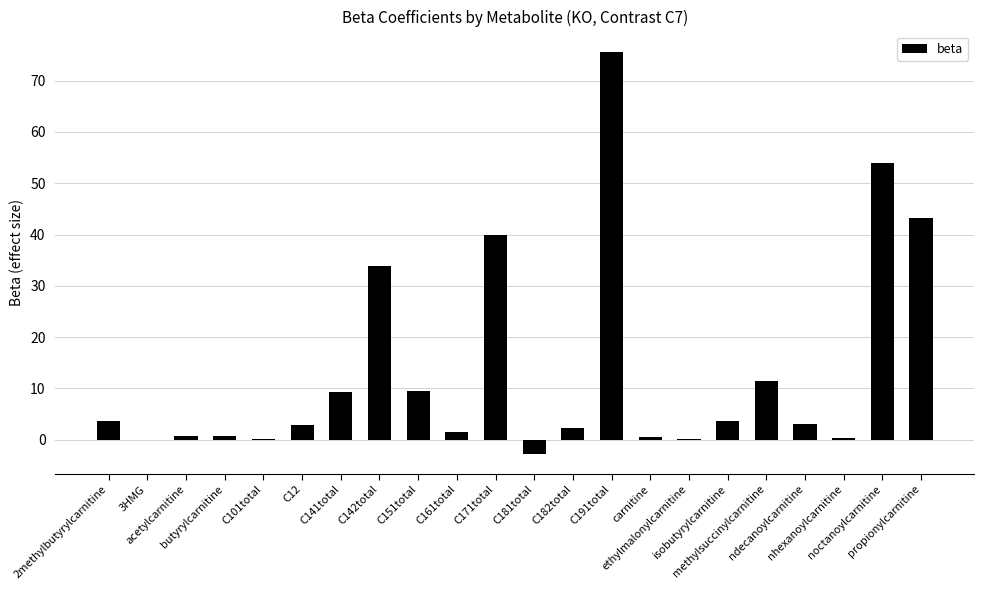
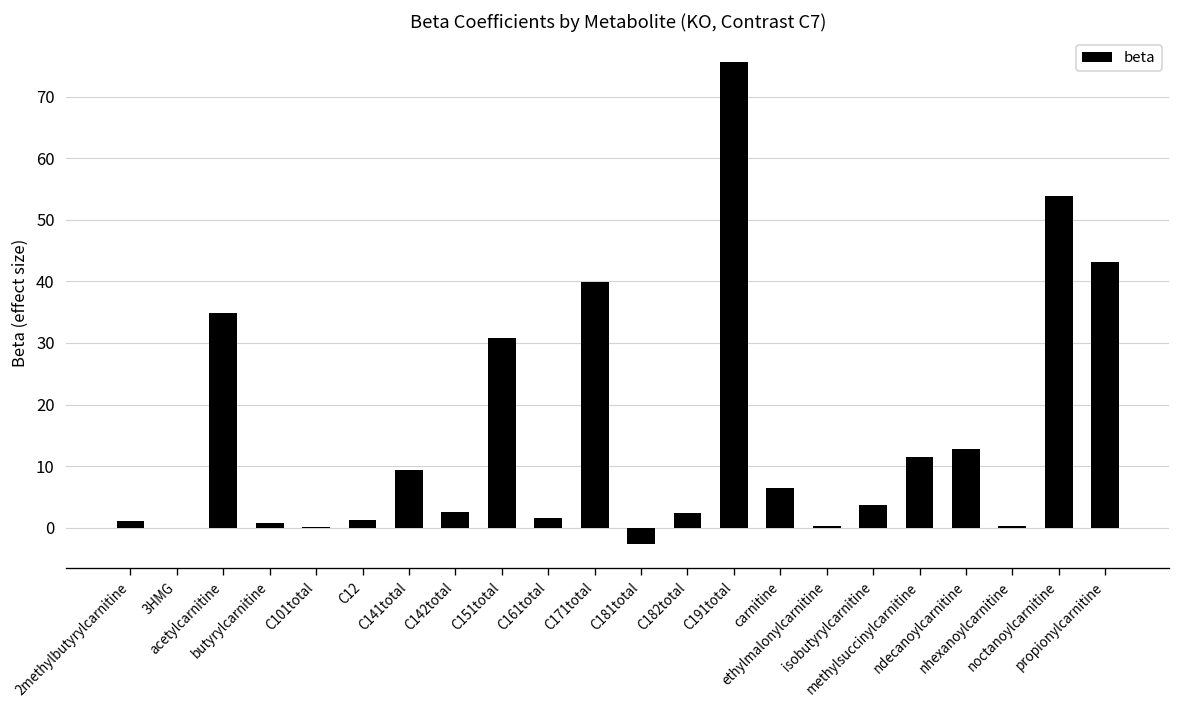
  {
-   "2methylbutyrylcarnitine": 4,
-   "acetylcarnitine": 1,
+   "2methylbutyrylcarnitine": 1,
+   "acetylcarnitine": 35,
    "butyrylcarnitine": 1,
-   "C12": 3,
+   "C12": 1,
    "C141total": 9,
-   "C142total": 34,
-   "C151total": 9,
+   "C142total": 3,
+   "C151total": 31,
    "C161total": 2,
    "C171total": 40,
    "C181total": -3,
    "C182total": 2,
    "C191total": 76,
-   "carnitine": 0,
+   "carnitine": 6,
    "isobutyrylcarnitine": 4,
    "methylsuccinylcarnitine": 12,
-   "ndecanoylcarnitine": 3,
+   "ndecanoylcarnitine": 13,
    "noctanoylcarnitine": 54,
    "propionylcarnitine": 43
  }
